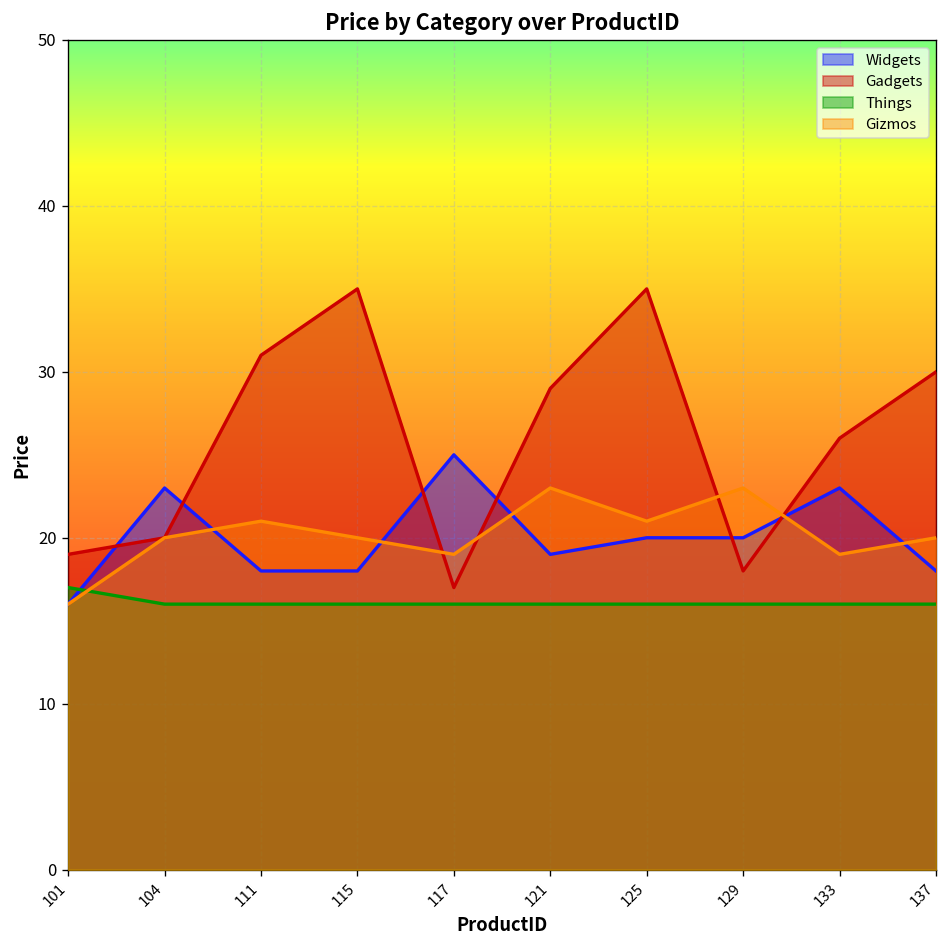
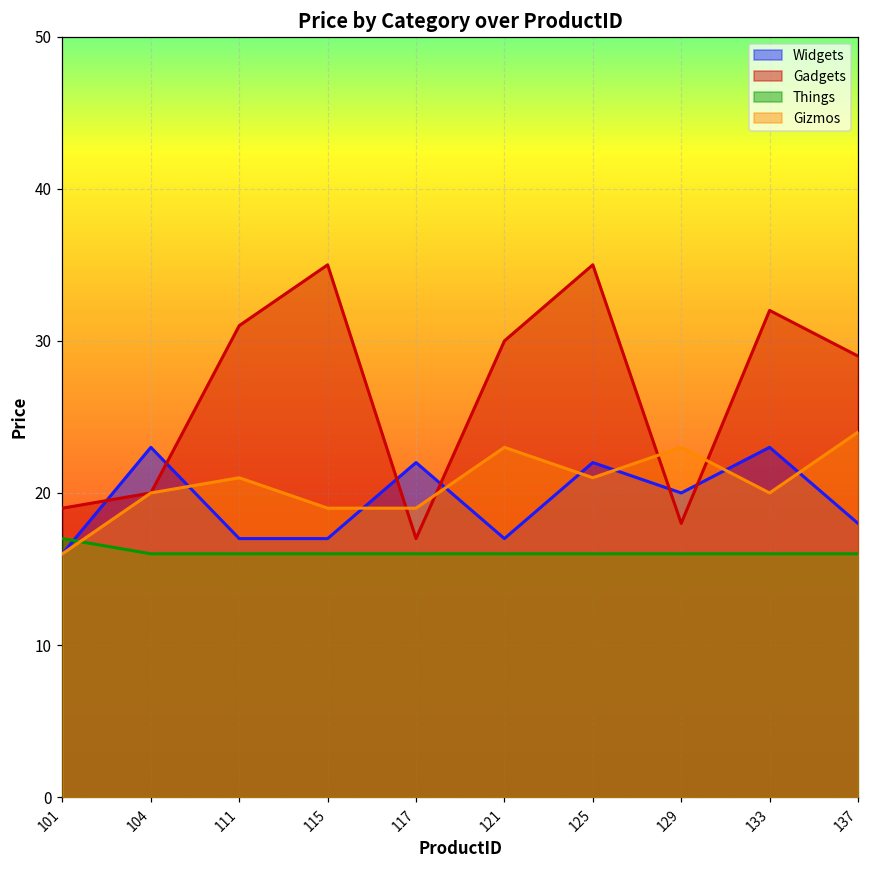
  {
    "Widgets": {
      "104": 23,
-     "111": 18,
-     "115": 18,
-     "117": 25,
-     "121": 19,
-     "125": 20,
+     "111": 17,
+     "115": 17,
+     "117": 22,
+     "121": 17,
+     "125": 22,
      "129": 20,
      "133": 23,
      "137": 18
    },
    "Gadgets": {
      "101": 19,
      "111": 31,
      "115": 35,
      "117": 17,
-     "121": 29,
+     "121": 30,
      "125": 35,
      "129": 18,
-     "133": 26,
-     "137": 30
+     "133": 32,
+     "137": 29
    },
    "Things": {
      "101": 17,
      "104": 16,
      "111": 16,
      "115": 16,
      "117": 16,
      "121": 16,
      "125": 16,
      "129": 16,
      "133": 16,
      "137": 16
    },
    "Gizmos": {
      "111": 21,
-     "115": 20,
+     "115": 19,
      "117": 19,
      "121": 23,
      "125": 21,
      "129": 23,
-     "133": 19,
-     "137": 20
+     "133": 20,
+     "137": 24
    }
  }
